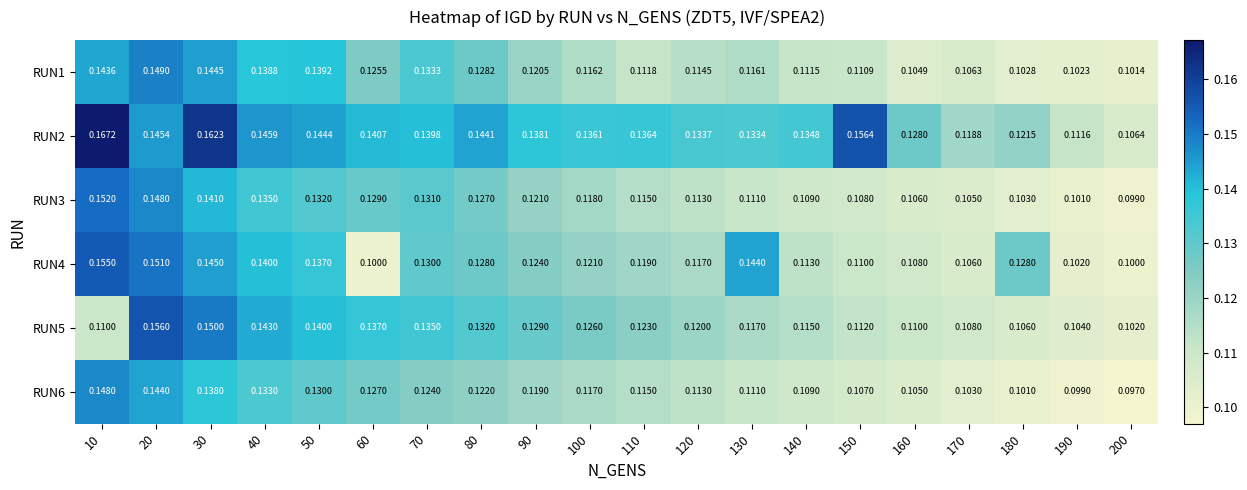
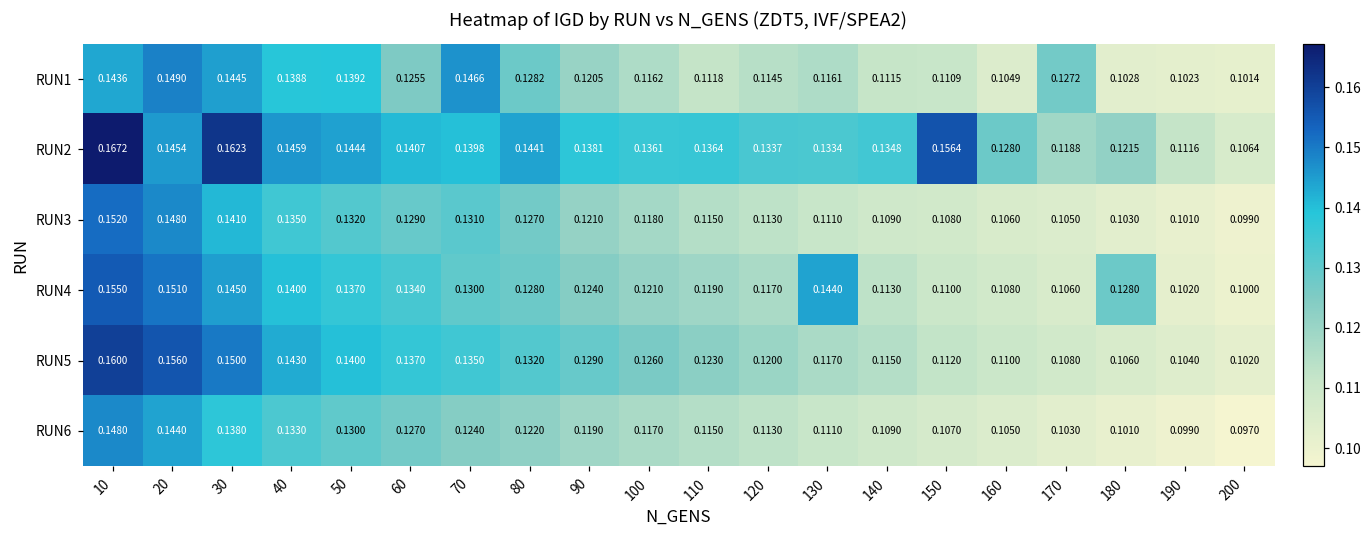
  {
    "RUN1": {
      "10": 0.1436,
      "20": 0.1490,
      "30": 0.1445,
      "40": 0.1388,
      "50": 0.1392,
      "60": 0.1255,
-     "70": 0.1333,
+     "70": 0.1466,
      "80": 0.1282,
      "90": 0.1205,
      "100": 0.1162,
      "110": 0.1118,
      "120": 0.1145,
      "130": 0.1161,
      "140": 0.1115,
      "150": 0.1109,
      "160": 0.1049,
-     "170": 0.1063,
+     "170": 0.1272,
      "180": 0.1028,
      "190": 0.1023,
      "200": 0.1014
    },
    "RUN2": {
      "10": 0.1672,
      "20": 0.1454,
      "30": 0.1623,
      "40": 0.1459,
      "50": 0.1444,
      "60": 0.1407,
      "70": 0.1398,
      "80": 0.1441,
      "90": 0.1381,
      "100": 0.1361,
      "110": 0.1364,
      "120": 0.1337,
      "130": 0.1334,
      "140": 0.1348,
      "150": 0.1564,
      "160": 0.1280,
      "170": 0.1188,
      "180": 0.1215,
      "190": 0.1116,
      "200": 0.1064
    },
    "RUN3": {
      "10": 0.1520,
      "20": 0.1480,
      "30": 0.1410,
      "40": 0.1350,
      "50": 0.1320,
      "60": 0.1290,
      "70": 0.1310,
      "80": 0.1270,
      "90": 0.1210,
      "100": 0.1180,
      "110": 0.1150,
      "120": 0.1130,
      "130": 0.1110,
      "140": 0.1090,
      "150": 0.1080,
      "160": 0.1060,
      "170": 0.1050,
      "180": 0.1030,
      "190": 0.1010,
      "200": 0.0990
    },
    "RUN4": {
      "10": 0.1550,
      "20": 0.1510,
      "30": 0.1450,
      "40": 0.1400,
      "50": 0.1370,
-     "60": 0.1000,
+     "60": 0.1340,
      "70": 0.1300,
      "80": 0.1280,
      "90": 0.1240,
      "100": 0.1210,
      "110": 0.1190,
      "120": 0.1170,
      "130": 0.1440,
      "140": 0.1130,
      "150": 0.1100,
      "160": 0.1080,
      "170": 0.1060,
      "180": 0.1280,
      "190": 0.1020,
      "200": 0.1000
    },
    "RUN5": {
-     "10": 0.1100,
+     "10": 0.1600,
      "20": 0.1560,
      "30": 0.1500,
      "40": 0.1430,
      "50": 0.1400,
      "60": 0.1370,
      "70": 0.1350,
      "80": 0.1320,
      "90": 0.1290,
      "100": 0.1260,
      "110": 0.1230,
      "120": 0.1200,
      "130": 0.1170,
      "140": 0.1150,
      "150": 0.1120,
      "160": 0.1100,
      "170": 0.1080,
      "180": 0.1060,
      "190": 0.1040,
      "200": 0.1020
    },
    "RUN6": {
      "10": 0.1480,
      "20": 0.1440,
      "30": 0.1380,
      "40": 0.1330,
      "50": 0.1300,
      "60": 0.1270,
      "70": 0.1240,
      "80": 0.1220,
      "90": 0.1190,
      "100": 0.1170,
      "110": 0.1150,
      "120": 0.1130,
      "130": 0.1110,
      "140": 0.1090,
      "150": 0.1070,
      "160": 0.1050,
      "170": 0.1030,
      "180": 0.1010,
      "190": 0.0990,
      "200": 0.0970
    }
  }
